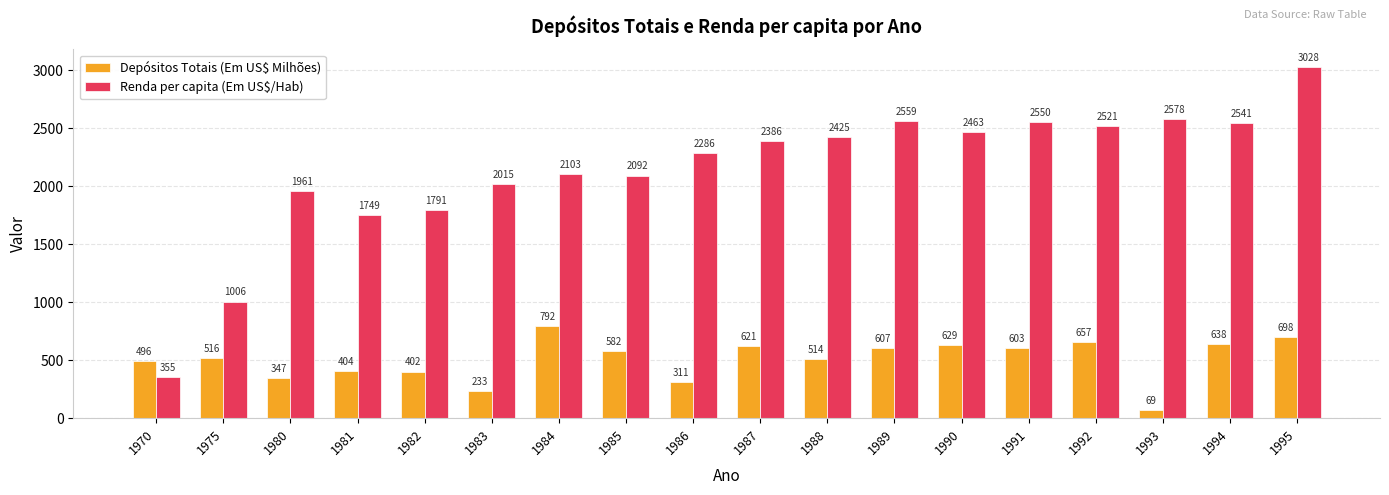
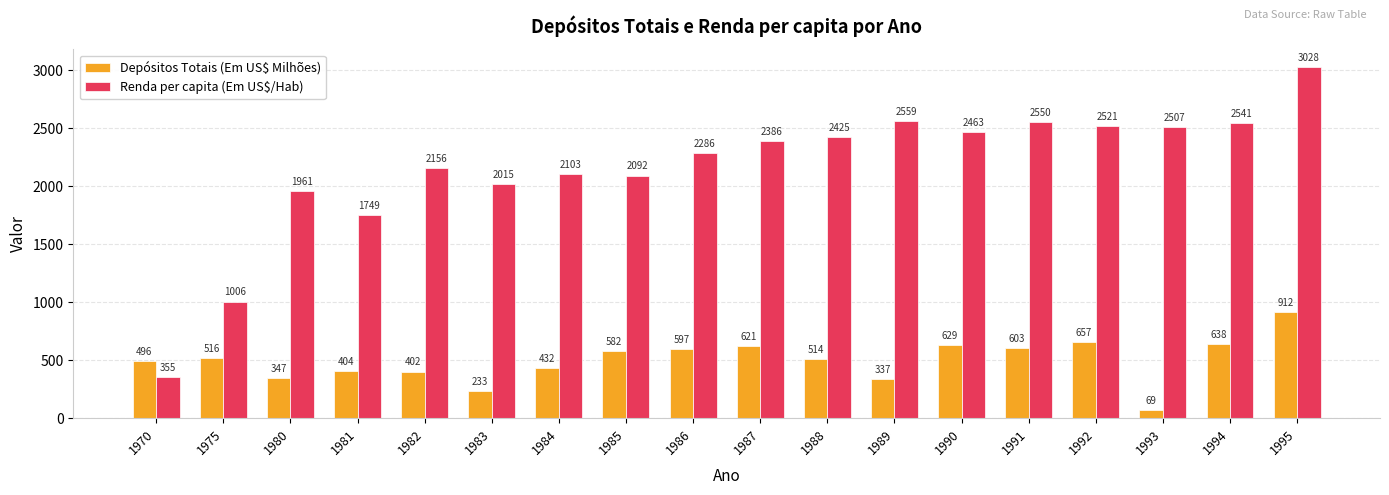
  {
    "Depósitos Totais (Em US$ Milhões)": {
      "1970": 496,
      "1975": 516,
      "1980": 347,
      "1981": 404,
      "1982": 402,
      "1983": 233,
-     "1984": 792,
+     "1984": 432,
      "1985": 582,
-     "1986": 311,
+     "1986": 597,
      "1987": 621,
      "1988": 514,
-     "1989": 607,
+     "1989": 337,
      "1990": 629,
      "1991": 603,
      "1992": 657,
      "1993": 69,
      "1994": 638,
-     "1995": 698
+     "1995": 912
    },
    "Renda per capita (Em US$/Hab)": {
      "1970": 355,
      "1975": 1006,
      "1980": 1961,
      "1981": 1749,
-     "1982": 1791,
+     "1982": 2156,
      "1983": 2015,
      "1984": 2103,
      "1985": 2092,
      "1986": 2286,
      "1987": 2386,
      "1988": 2425,
      "1989": 2559,
      "1990": 2463,
      "1991": 2550,
      "1992": 2521,
-     "1993": 2578,
+     "1993": 2507,
      "1994": 2541,
      "1995": 3028
    }
  }
